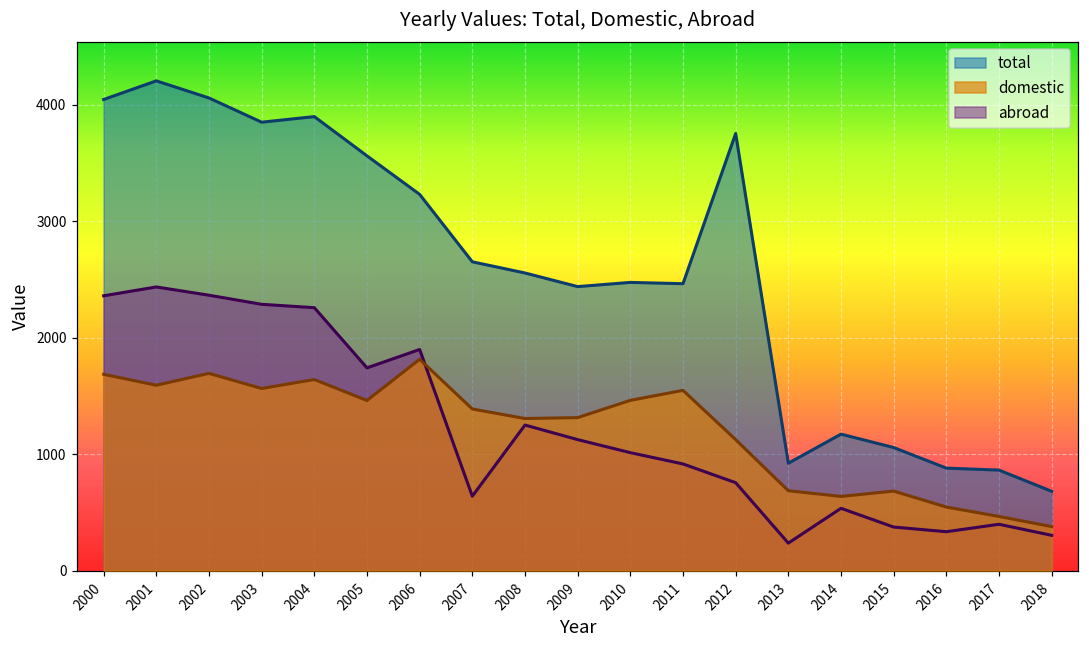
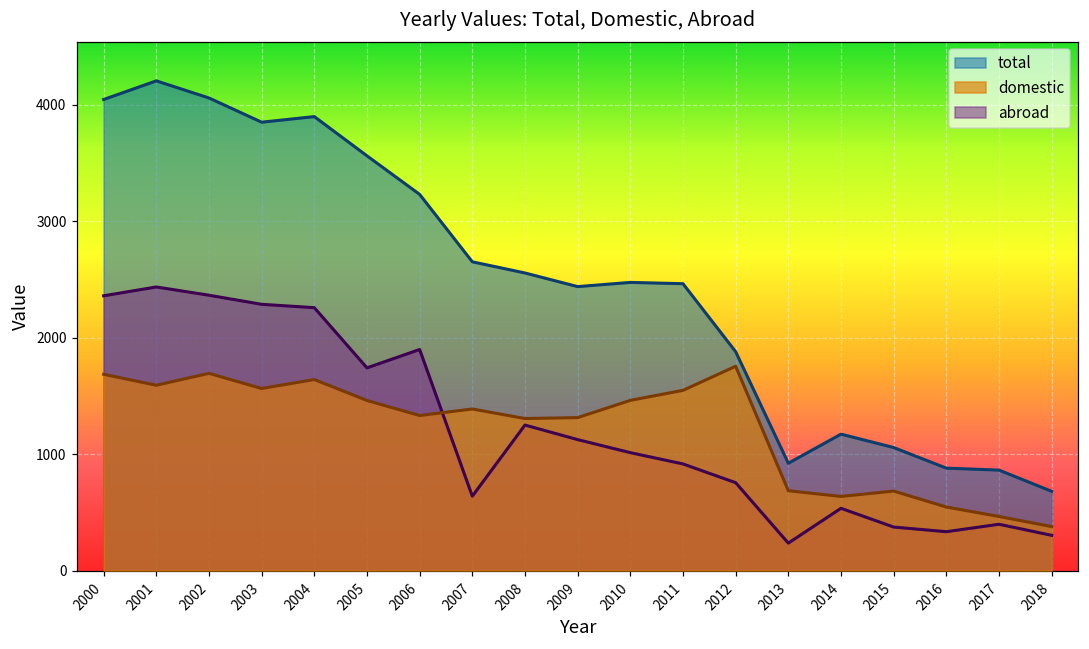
  {
    "total": {
      "2000": 4050,
      "2001": 4210,
      "2002": 4060,
      "2003": 3850,
      "2004": 3900,
      "2005": 3560,
      "2006": 3230,
      "2007": 2650,
      "2008": 2560,
      "2009": 2440,
      "2010": 2480,
      "2011": 2460,
-     "2012": 3750,
+     "2012": 1880,
      "2013": 920,
      "2014": 1170,
      "2015": 1060,
      "2016": 880,
      "2017": 860,
      "2018": 680
    },
    "domestic": {
      "2000": 1690,
      "2001": 1590,
      "2002": 1690,
      "2003": 1560,
      "2004": 1640,
      "2005": 1460,
-     "2006": 1820,
+     "2006": 1330,
      "2007": 1390,
      "2008": 1310,
      "2009": 1310,
      "2010": 1460,
      "2011": 1550,
-     "2012": 1130,
+     "2012": 1760,
      "2013": 690,
      "2014": 640,
      "2015": 680,
      "2016": 550,
      "2017": 470,
      "2018": 380
    },
    "abroad": {
      "2000": 2360,
      "2001": 2440,
      "2002": 2370,
      "2003": 2290,
      "2004": 2260,
      "2005": 1740,
      "2006": 1900,
      "2007": 640,
      "2008": 1250,
      "2009": 1130,
      "2010": 1010,
      "2011": 920,
      "2012": 760,
      "2013": 240,
      "2014": 540,
      "2015": 370,
      "2016": 330,
      "2017": 400,
      "2018": 300
    }
  }
